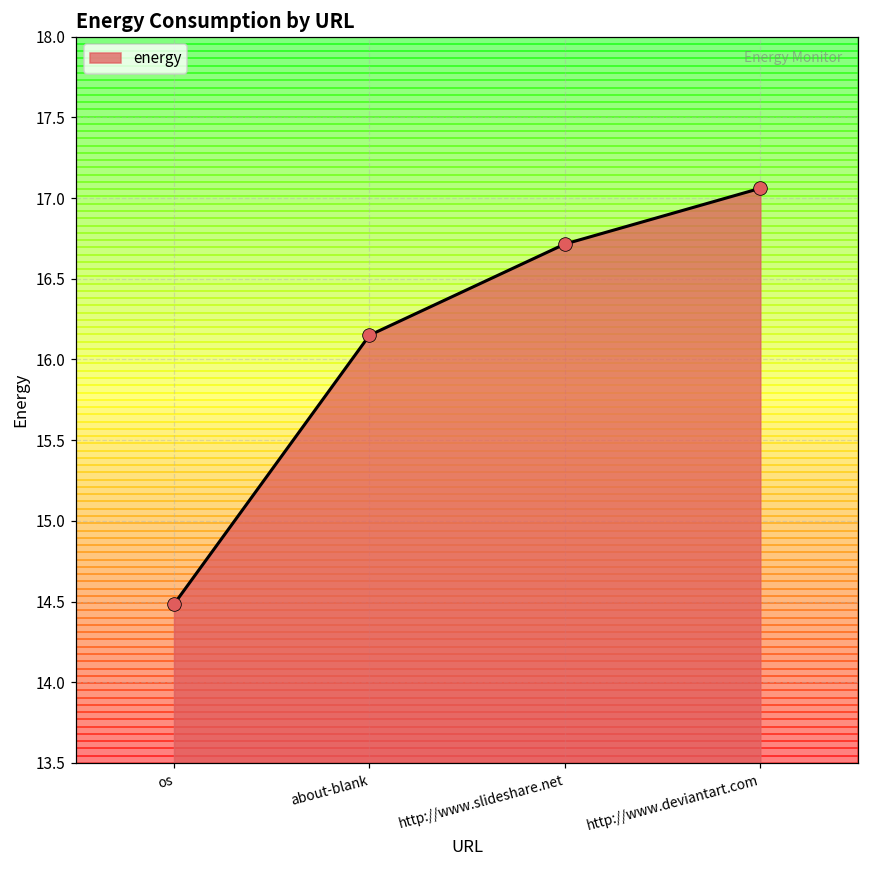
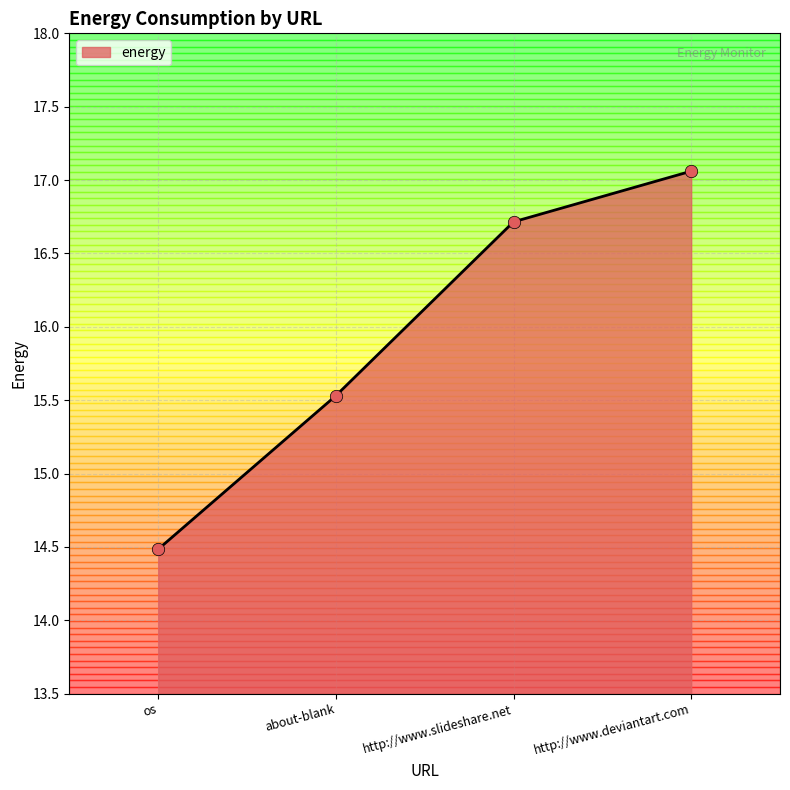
  {
    "os": 14.48,
-   "about-blank": 16.15,
+   "about-blank": 15.53,
    "http://www.slideshare.net": 16.72,
    "http://www.deviantart.com": 17.06
  }
